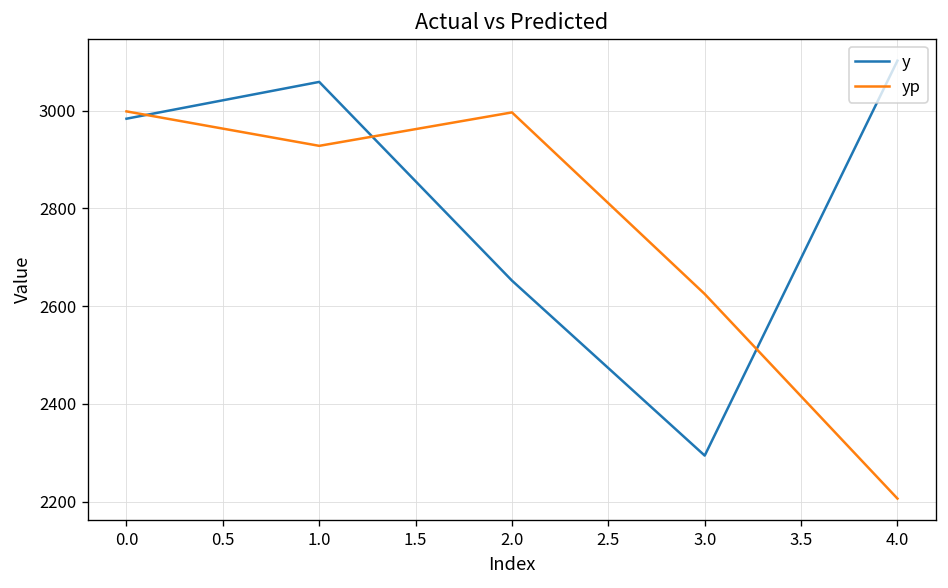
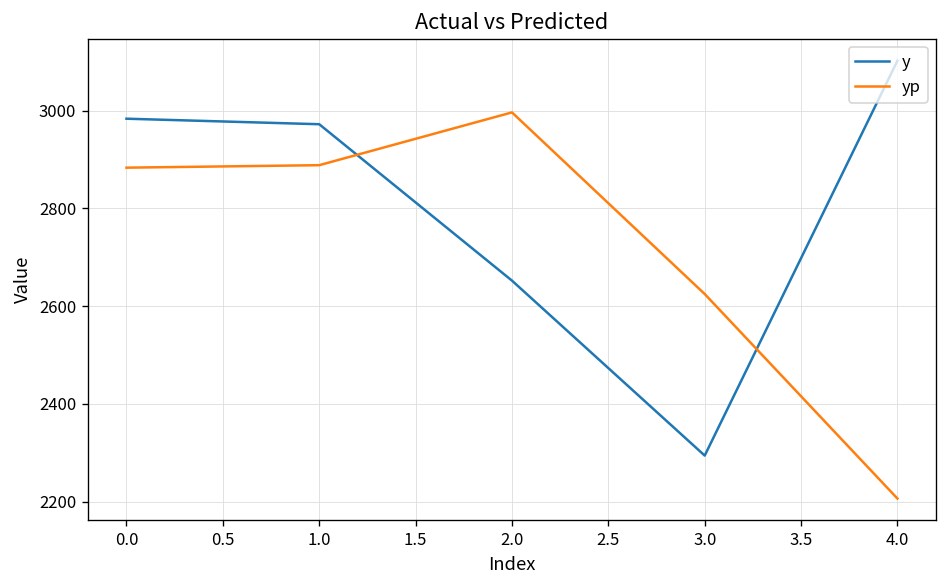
  {
    "y": {
      "0.0": 2980,
-     "1.0": 3060,
+     "1.0": 2970,
      "2.0": 2650,
      "3.0": 2290
    },
    "yp": {
-     "0.0": 3000,
-     "1.0": 2930,
+     "0.0": 2880,
+     "1.0": 2890,
      "2.0": 3000,
      "3.0": 2620,
      "4.0": 2210
    }
  }
